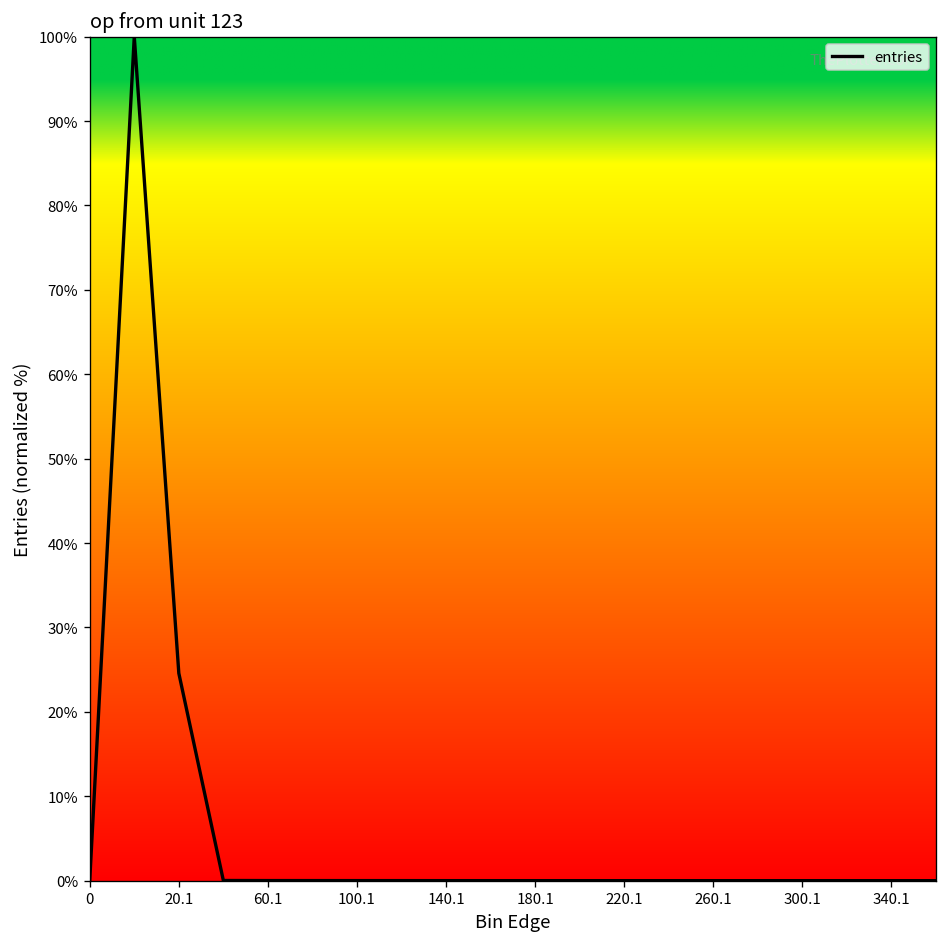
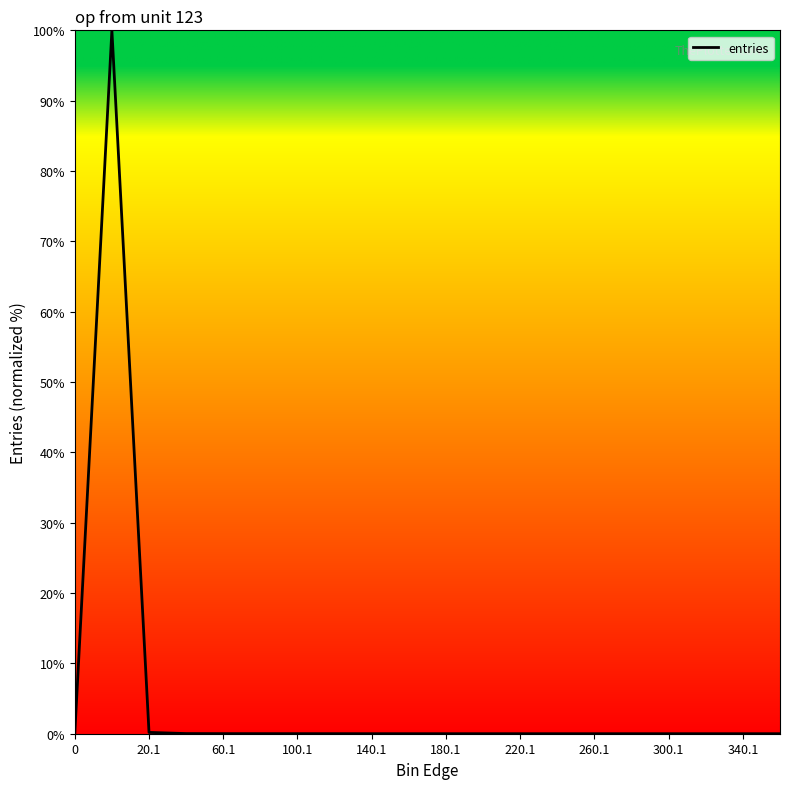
  {
    "0": "0%",
-   "20.1": "25%",
+   "20.1": "0%",
    "60.1": "0%",
    "100.1": "0%",
    "140.1": "0%",
    "180.1": "0%",
    "220.1": "0%",
    "260.1": "0%",
    "300.1": "0%",
    "340.1": "0%"
  }
